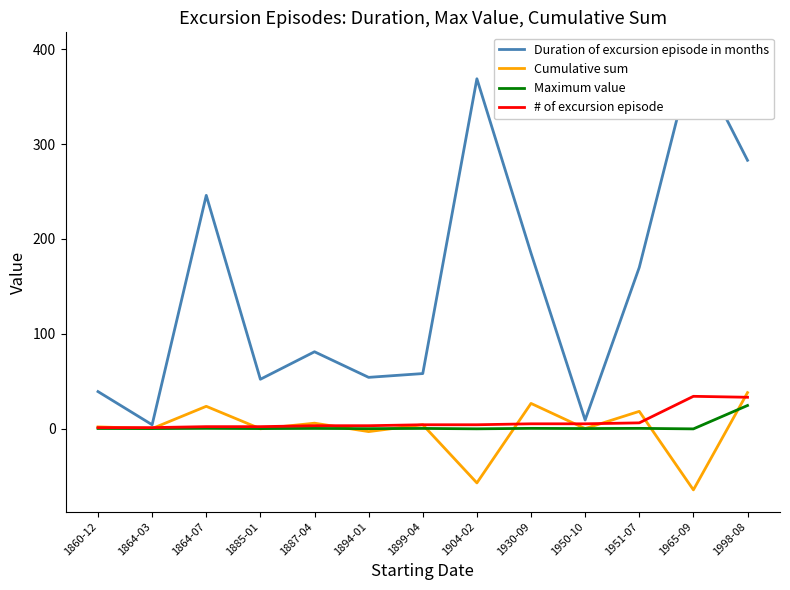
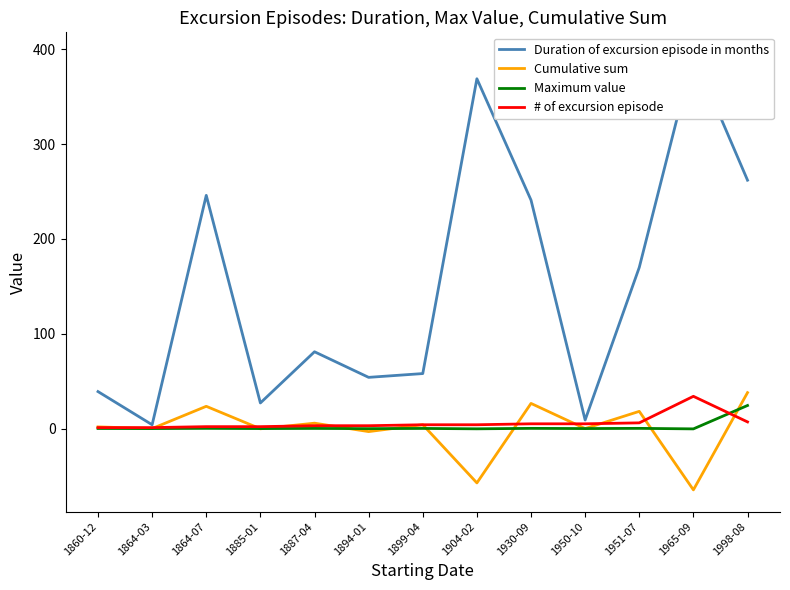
  {
    "Duration of excursion episode in months": {
      "1860-12": 40,
      "1864-03": 0,
      "1864-07": 250,
-     "1885-01": 50,
+     "1885-01": 30,
      "1887-04": 80,
      "1894-01": 50,
      "1899-04": 60,
      "1904-02": 370,
-     "1930-09": 190,
+     "1930-09": 240,
      "1950-10": 10,
      "1951-07": 170,
-     "1998-08": 280
+     "1998-08": 260
    },
    "Cumulative sum": {
      "1864-07": 20,
      "1894-01": 0,
      "1904-02": -60,
      "1930-09": 30,
      "1951-07": 20,
      "1965-09": -60,
      "1998-08": 40
    },
    "Maximum value": {
      "1887-04": 0,
      "1894-01": 0,
      "1899-04": 0,
      "1904-02": 0,
      "1930-09": 0,
      "1951-07": 0,
      "1965-09": 0,
      "1998-08": 20
    },
    "# of excursion episode": {
      "1894-01": 0,
      "1904-02": 0,
      "1930-09": 10,
      "1950-10": 10,
      "1951-07": 10,
      "1965-09": 30,
-     "1998-08": 30
+     "1998-08": 10
    }
  }
